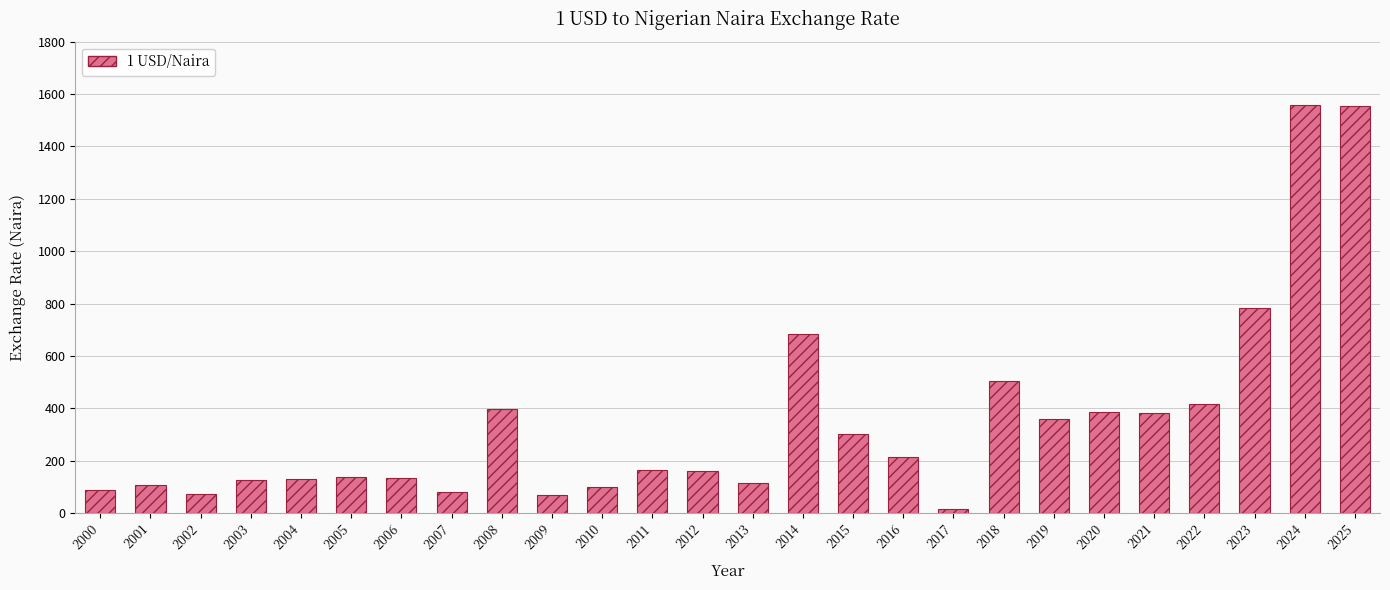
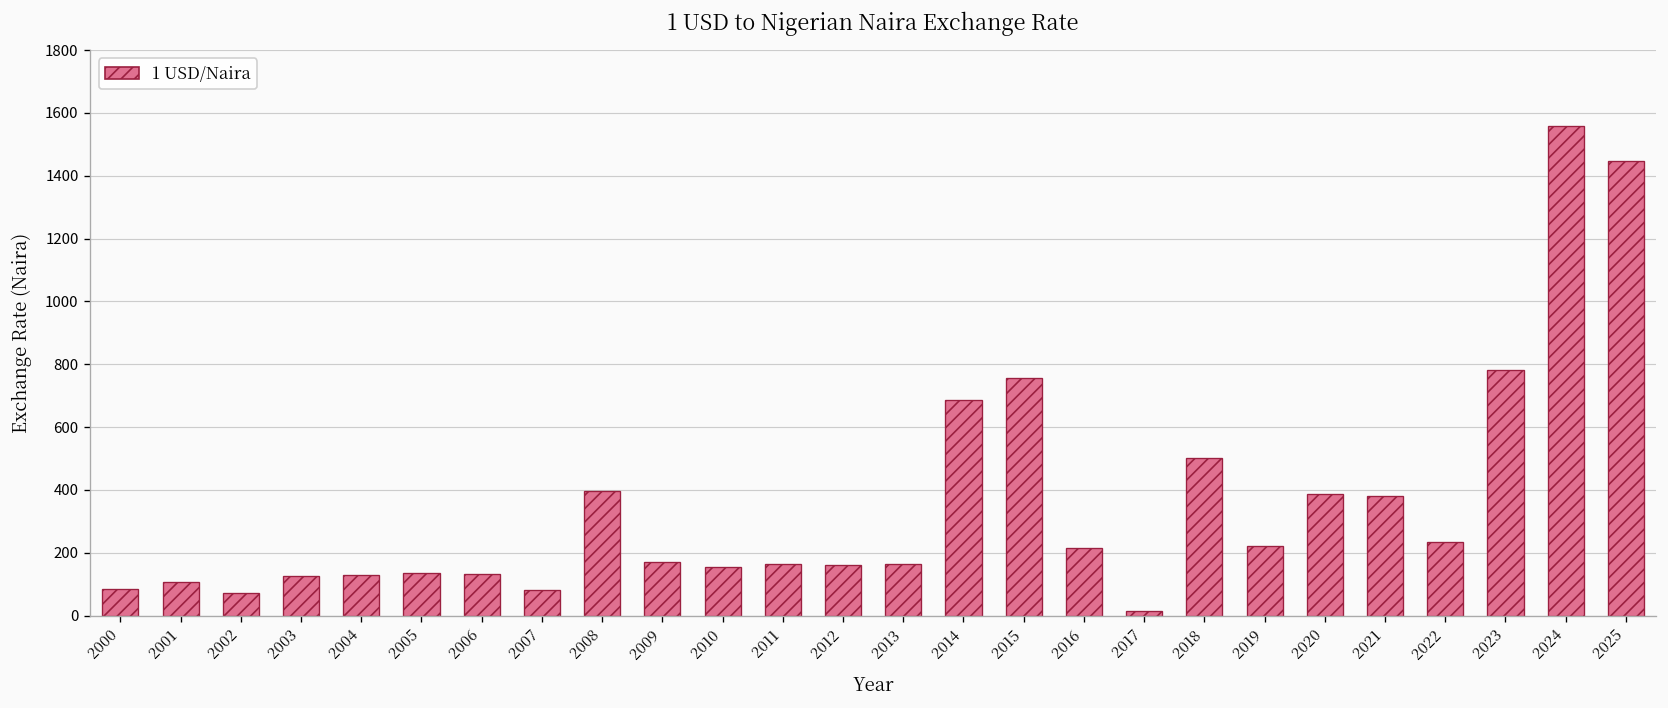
  {
    "2000": 90,
    "2001": 110,
    "2002": 70,
    "2003": 130,
    "2004": 130,
    "2005": 140,
    "2006": 130,
    "2007": 80,
    "2008": 400,
-   "2009": 70,
-   "2010": 100,
+   "2009": 170,
+   "2010": 150,
    "2011": 170,
    "2012": 160,
-   "2013": 110,
+   "2013": 160,
    "2014": 690,
-   "2015": 300,
+   "2015": 760,
    "2016": 210,
    "2017": 20,
    "2018": 500,
-   "2019": 360,
+   "2019": 220,
    "2020": 390,
    "2021": 380,
-   "2022": 420,
+   "2022": 230,
    "2023": 780,
    "2024": 1560,
-   "2025": 1560
+   "2025": 1450
  }
